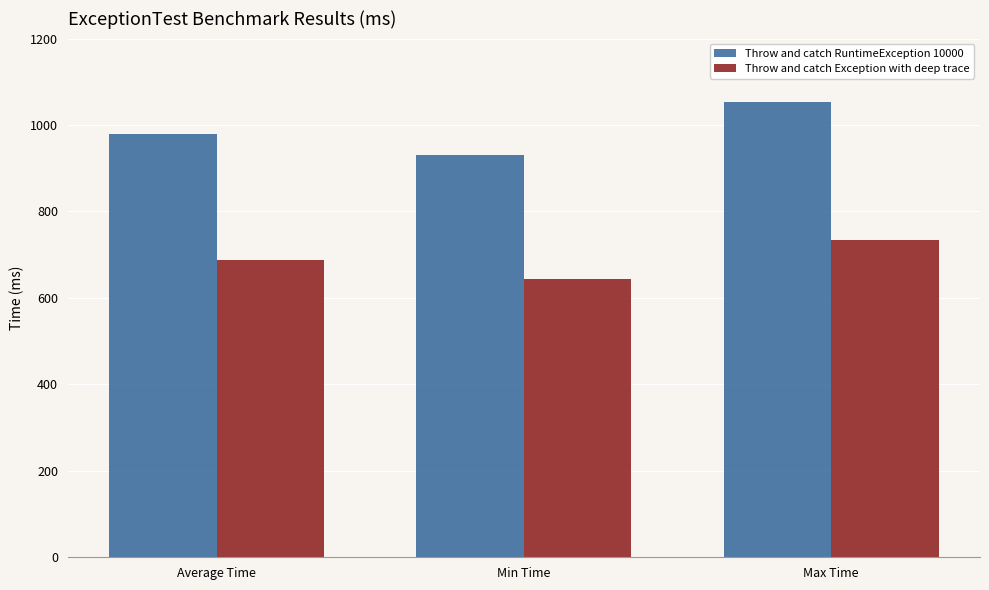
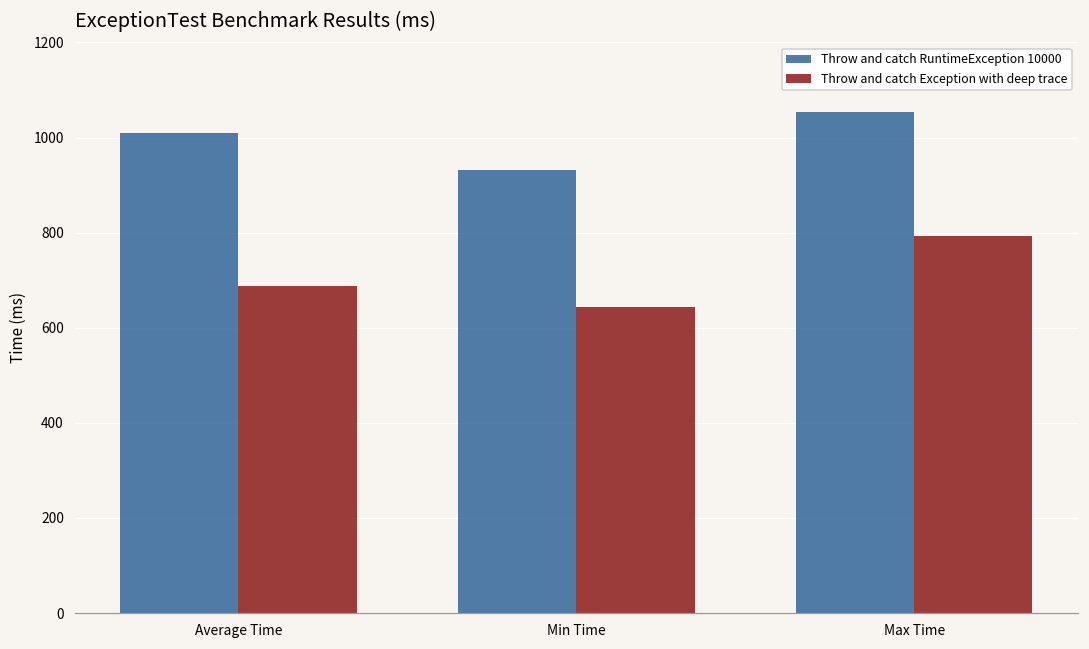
  {
    "Throw and catch RuntimeException 10000": {
-     "Average Time": 980,
+     "Average Time": 1010,
      "Min Time": 930,
      "Max Time": 1050
    },
    "Throw and catch Exception with deep trace": {
      "Average Time": 690,
      "Min Time": 640,
-     "Max Time": 730
+     "Max Time": 790
    }
  }
